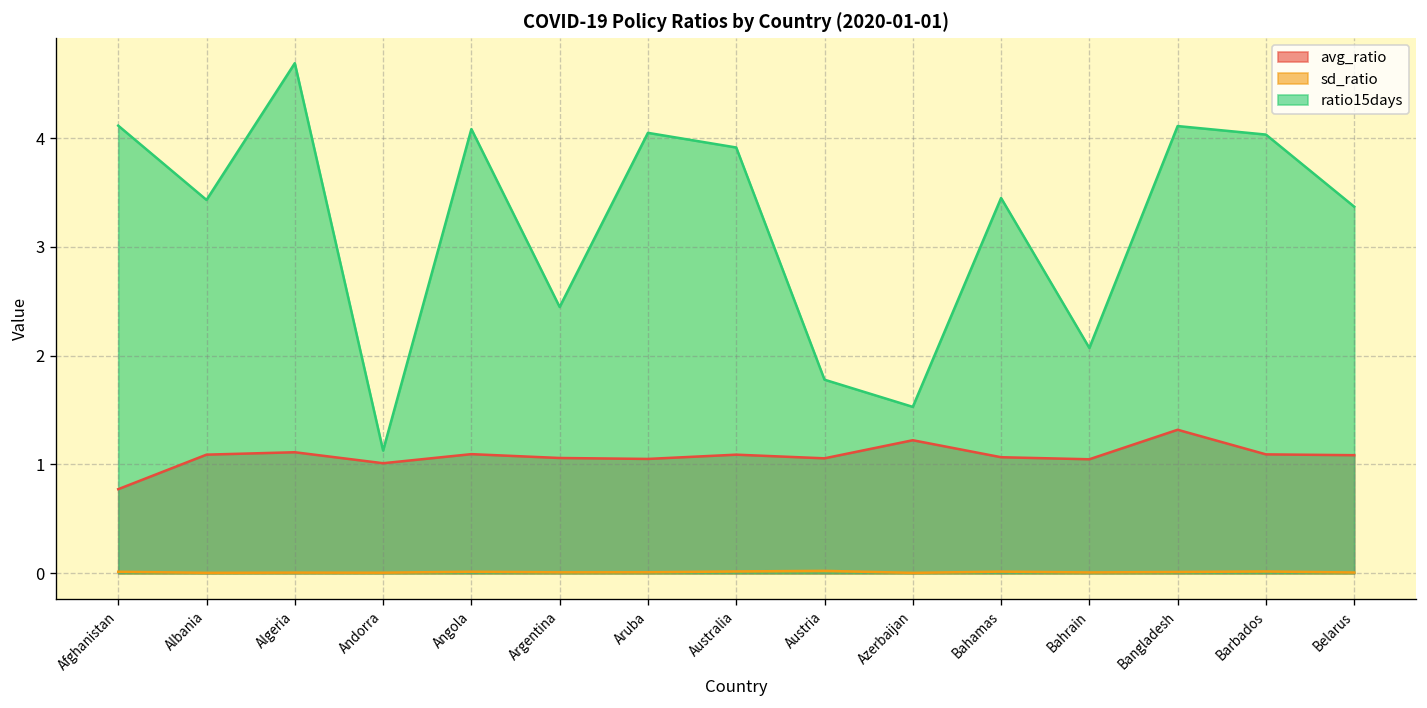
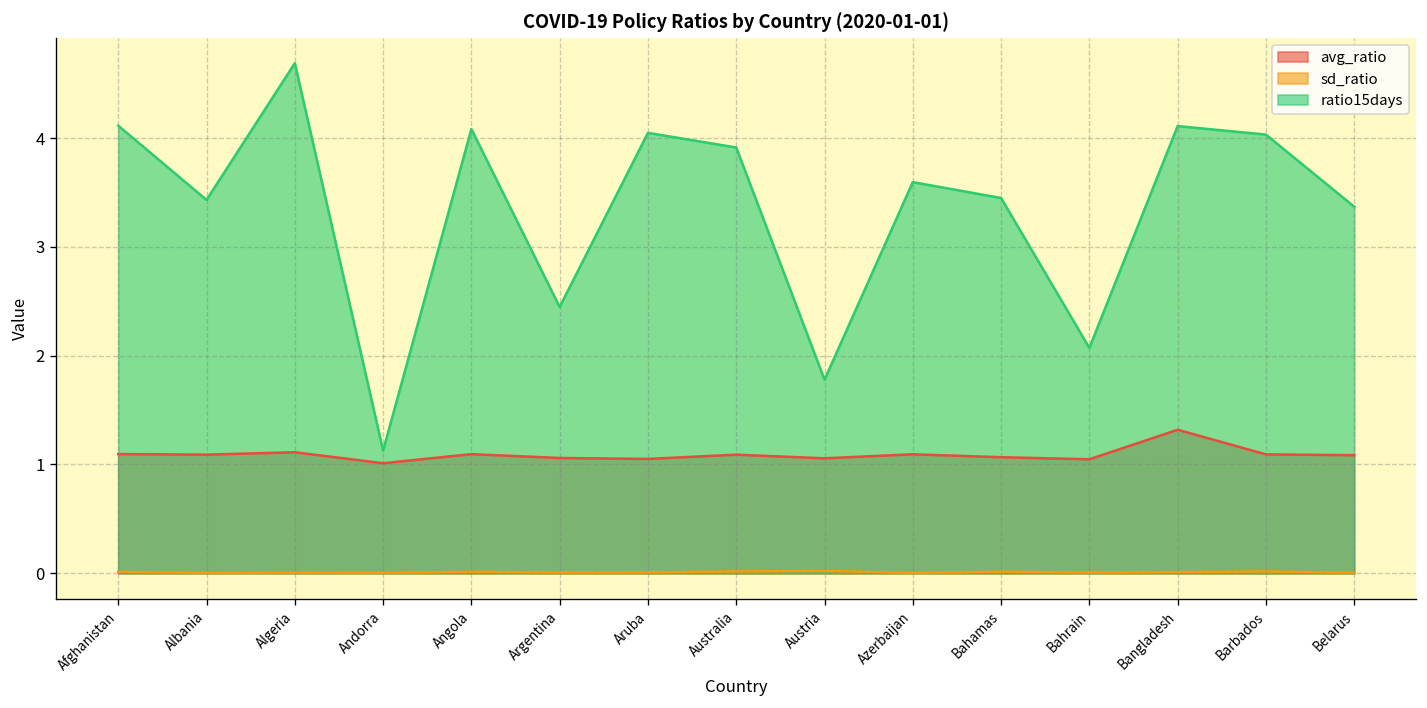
  {
    "avg_ratio": {
-     "Afghanistan": 0.8,
+     "Afghanistan": 1.1,
      "Albania": 1.1,
      "Algeria": 1.1,
      "Andorra": 1.0,
      "Angola": 1.1,
      "Argentina": 1.1,
      "Aruba": 1.1,
      "Australia": 1.1,
      "Austria": 1.1,
-     "Azerbaijan": 1.2,
+     "Azerbaijan": 1.1,
      "Bahamas": 1.1,
      "Bahrain": 1.0,
      "Bangladesh": 1.3,
      "Barbados": 1.1,
      "Belarus": 1.1
    },
    "sd_ratio": {
      "Afghanistan": 0.0,
      "Albania": 0.0,
      "Algeria": 0.0,
      "Andorra": 0.0,
      "Angola": 0.0,
      "Argentina": 0.0,
      "Aruba": 0.0,
      "Australia": 0.0,
      "Austria": 0.0,
      "Azerbaijan": 0.0,
      "Bahamas": 0.0,
      "Bahrain": 0.0,
      "Bangladesh": 0.0,
      "Barbados": 0.0,
      "Belarus": 0.0
    },
    "ratio15days": {
      "Afghanistan": 4.1,
      "Albania": 3.4,
      "Algeria": 4.7,
      "Andorra": 1.1,
      "Angola": 4.1,
      "Argentina": 2.4,
      "Aruba": 4.0,
      "Australia": 3.9,
      "Austria": 1.8,
-     "Azerbaijan": 1.5,
+     "Azerbaijan": 3.6,
      "Bahamas": 3.4,
      "Bahrain": 2.1,
      "Bangladesh": 4.1,
      "Barbados": 4.0,
      "Belarus": 3.4
    }
  }
